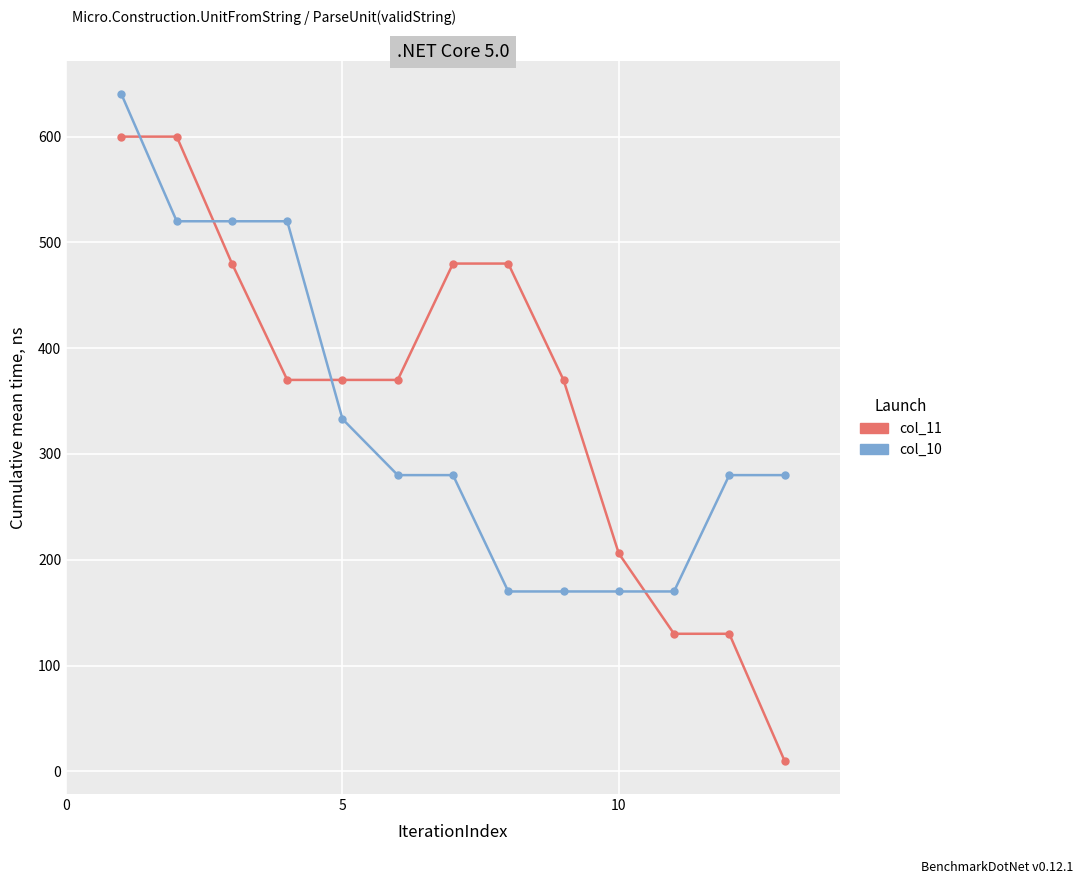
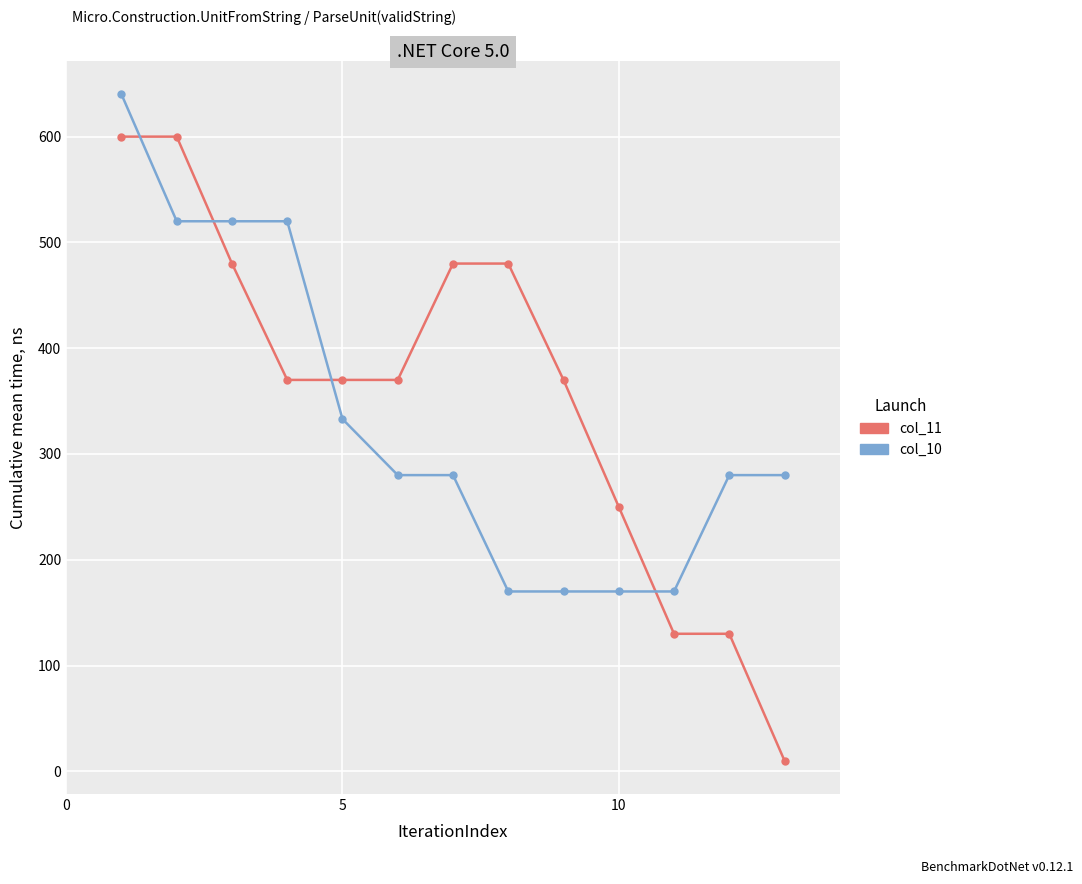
  {
    "col_11": {
      "5": 370,
-     "10": 206
+     "10": 250
    },
    "col_10": {
      "5": 333,
      "10": 170
    }
  }
